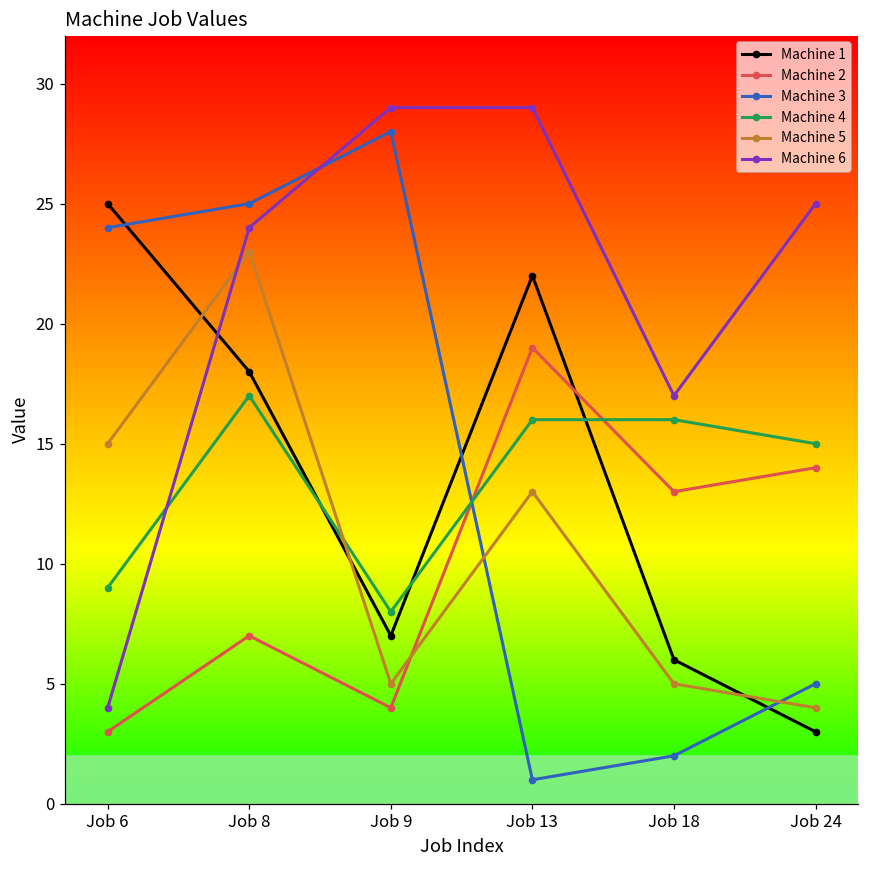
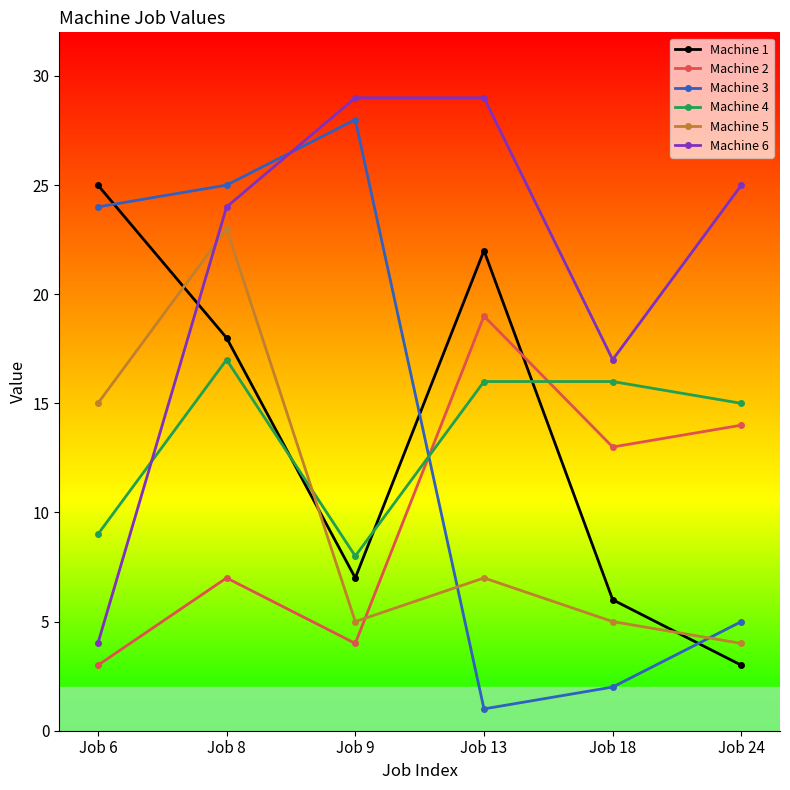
  {
    "Machine 1": {
      "Job 6": 25,
      "Job 8": 18,
      "Job 9": 7,
      "Job 13": 22,
      "Job 18": 6,
      "Job 24": 3
    },
    "Machine 2": {
      "Job 6": 3,
      "Job 8": 7,
      "Job 9": 4,
      "Job 13": 19,
      "Job 18": 13,
      "Job 24": 14
    },
    "Machine 3": {
      "Job 6": 24,
      "Job 8": 25,
      "Job 9": 28,
      "Job 24": 5
    },
    "Machine 4": {
      "Job 6": 9,
      "Job 8": 17,
      "Job 9": 8,
      "Job 13": 16,
      "Job 18": 16,
      "Job 24": 15
    },
    "Machine 5": {
      "Job 6": 15,
      "Job 8": 23,
      "Job 9": 5,
-     "Job 13": 13,
+     "Job 13": 7,
      "Job 18": 5,
      "Job 24": 4
    },
    "Machine 6": {
      "Job 6": 4,
      "Job 8": 24,
      "Job 9": 29,
      "Job 13": 29,
      "Job 18": 17,
      "Job 24": 25
    }
  }
